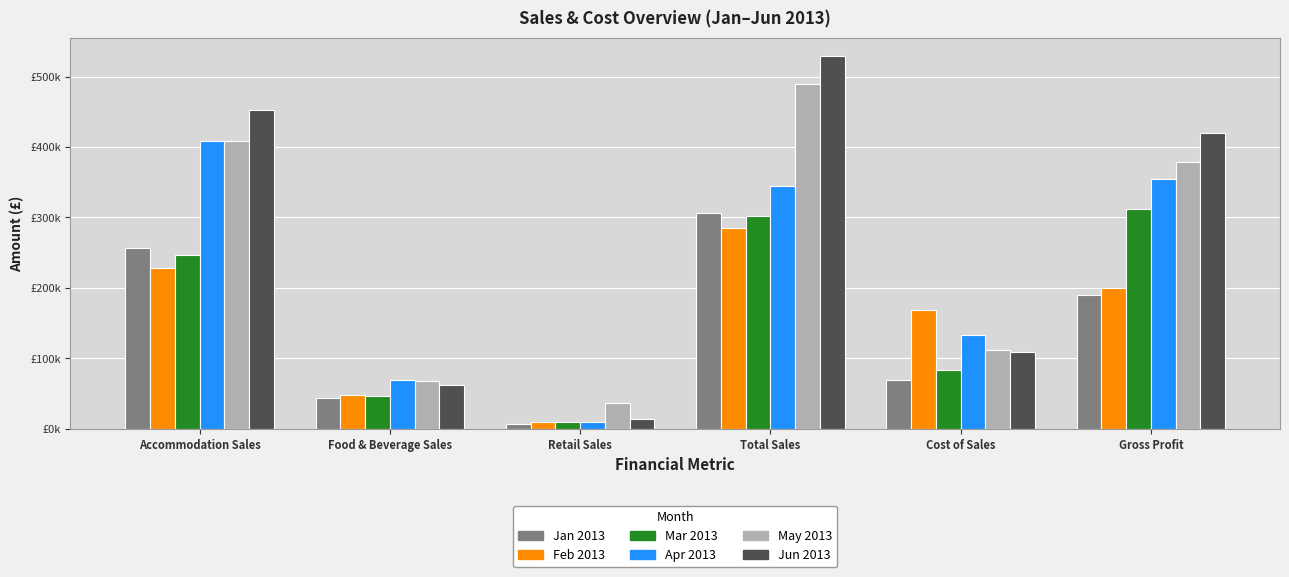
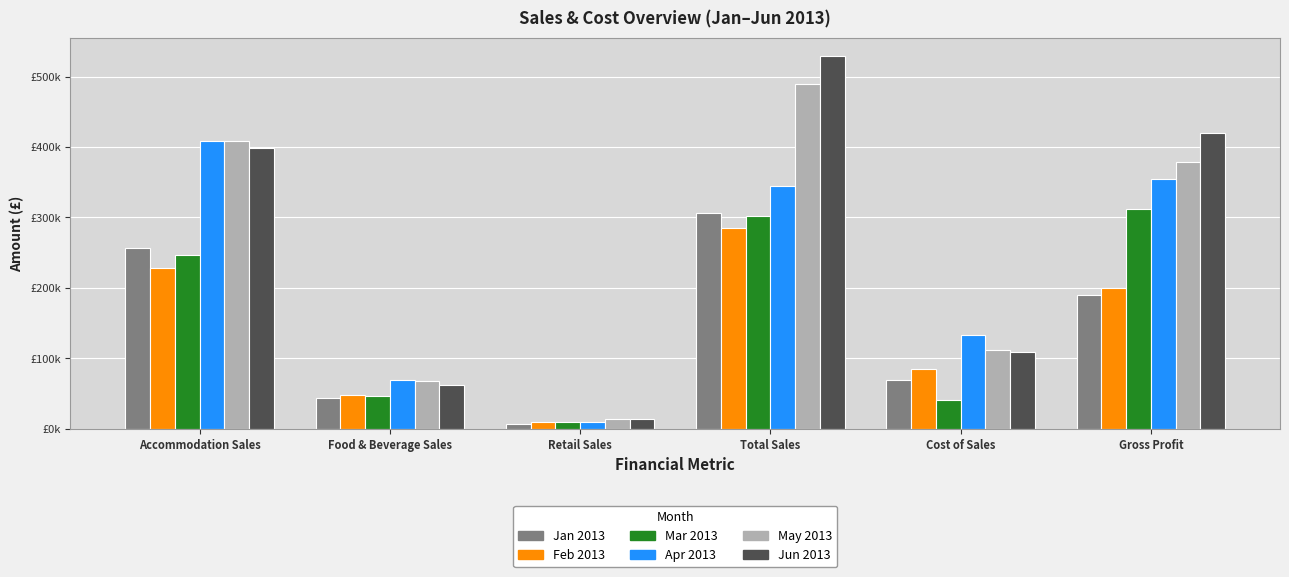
  {
    "Jan 2013": {
      "Accommodation Sales": "£260000",
      "Food & Beverage Sales": "£40000",
      "Retail Sales": "£10000",
      "Total Sales": "£310000",
      "Cost of Sales": "£70000",
      "Gross Profit": "£190000"
    },
    "Feb 2013": {
      "Accommodation Sales": "£230000",
      "Food & Beverage Sales": "£50000",
      "Retail Sales": "£10000",
      "Total Sales": "£290000",
-     "Cost of Sales": "£170000",
+     "Cost of Sales": "£90000",
      "Gross Profit": "£200000"
    },
    "Mar 2013": {
      "Accommodation Sales": "£250000",
      "Food & Beverage Sales": "£50000",
      "Retail Sales": "£10000",
      "Total Sales": "£300000",
-     "Cost of Sales": "£80000",
+     "Cost of Sales": "£40000",
      "Gross Profit": "£310000"
    },
    "Apr 2013": {
      "Accommodation Sales": "£410000",
      "Food & Beverage Sales": "£70000",
      "Retail Sales": "£10000",
      "Total Sales": "£340000",
      "Cost of Sales": "£130000",
      "Gross Profit": "£350000"
    },
    "May 2013": {
      "Accommodation Sales": "£410000",
      "Food & Beverage Sales": "£70000",
-     "Retail Sales": "£40000",
+     "Retail Sales": "£10000",
      "Total Sales": "£490000",
      "Cost of Sales": "£110000",
      "Gross Profit": "£380000"
    },
    "Jun 2013": {
-     "Accommodation Sales": "£450000",
+     "Accommodation Sales": "£400000",
      "Food & Beverage Sales": "£60000",
      "Retail Sales": "£10000",
      "Total Sales": "£530000",
      "Cost of Sales": "£110000",
      "Gross Profit": "£420000"
    }
  }
